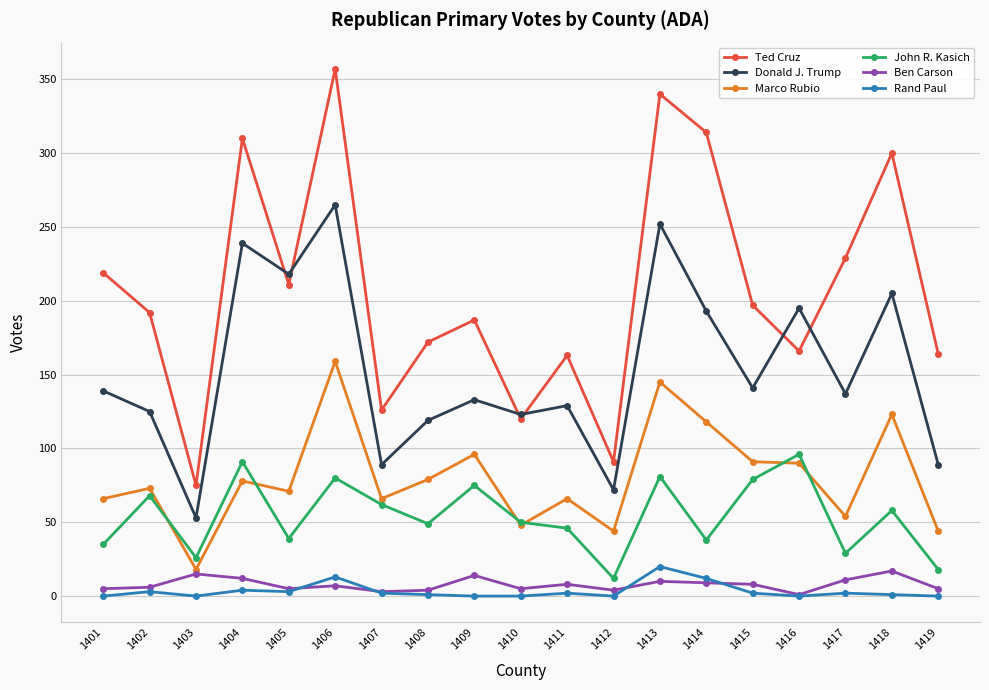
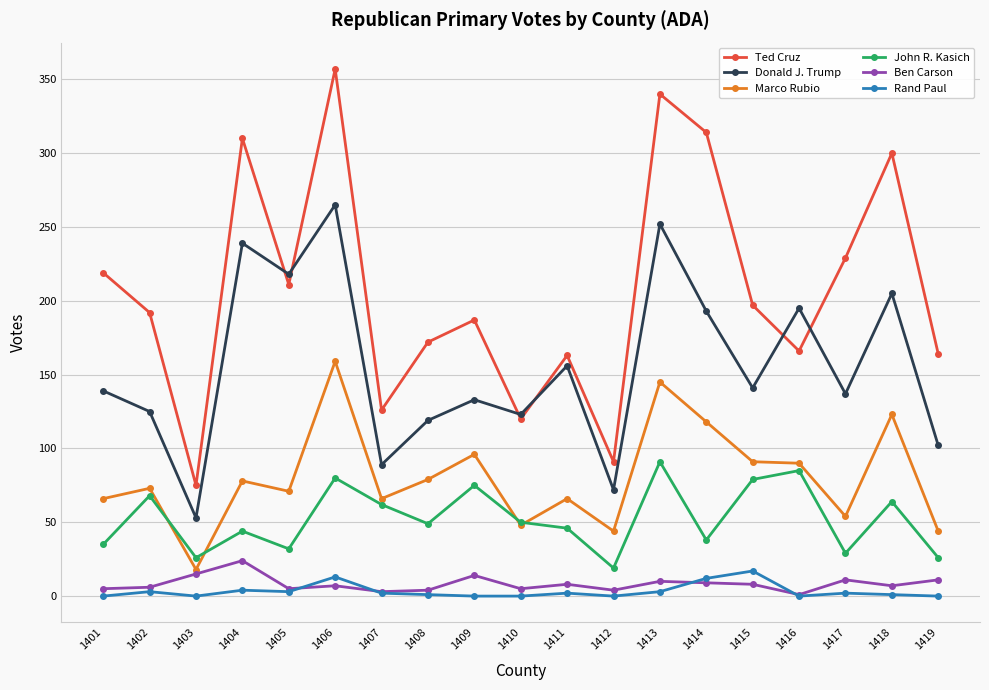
  {
    "Donald J. Trump": {
      "1401": 139,
      "1402": 125,
      "1403": 53,
      "1404": 239,
      "1405": 218,
      "1406": 265,
      "1407": 89,
      "1408": 119,
      "1409": 133,
      "1410": 123,
-     "1411": 129,
+     "1411": 156,
      "1412": 72,
      "1413": 252,
      "1414": 193,
      "1415": 141,
      "1416": 195,
      "1417": 137,
      "1418": 205,
-     "1419": 89
+     "1419": 102
    },
    "John R. Kasich": {
      "1401": 35,
      "1402": 68,
      "1403": 26,
-     "1404": 91,
-     "1405": 39,
+     "1404": 44,
+     "1405": 32,
      "1406": 80,
      "1407": 62,
      "1408": 49,
      "1409": 75,
      "1410": 50,
      "1411": 46,
-     "1412": 12,
-     "1413": 81,
+     "1412": 19,
+     "1413": 91,
      "1414": 38,
      "1415": 79,
-     "1416": 96,
+     "1416": 85,
      "1417": 29,
-     "1418": 58,
-     "1419": 18
+     "1418": 64,
+     "1419": 26
    },
    "Ben Carson": {
      "1401": 5,
      "1402": 6,
      "1403": 15,
-     "1404": 12,
+     "1404": 24,
      "1405": 5,
      "1406": 7,
      "1408": 4,
      "1409": 14,
      "1410": 5,
      "1411": 8,
      "1412": 4,
      "1413": 10,
      "1414": 9,
      "1415": 8,
      "1417": 11,
-     "1418": 17,
-     "1419": 5
+     "1418": 7,
+     "1419": 11
    },
    "Rand Paul": {
      "1401": 0,
      "1402": 3,
      "1403": 0,
      "1404": 4,
      "1405": 3,
      "1406": 13,
      "1408": 1,
      "1409": 0,
      "1410": 0,
      "1411": 2,
      "1412": 0,
-     "1413": 20,
+     "1413": 3,
      "1414": 12,
-     "1415": 2,
+     "1415": 17,
      "1417": 2,
      "1418": 1,
      "1419": 0
    }
  }
